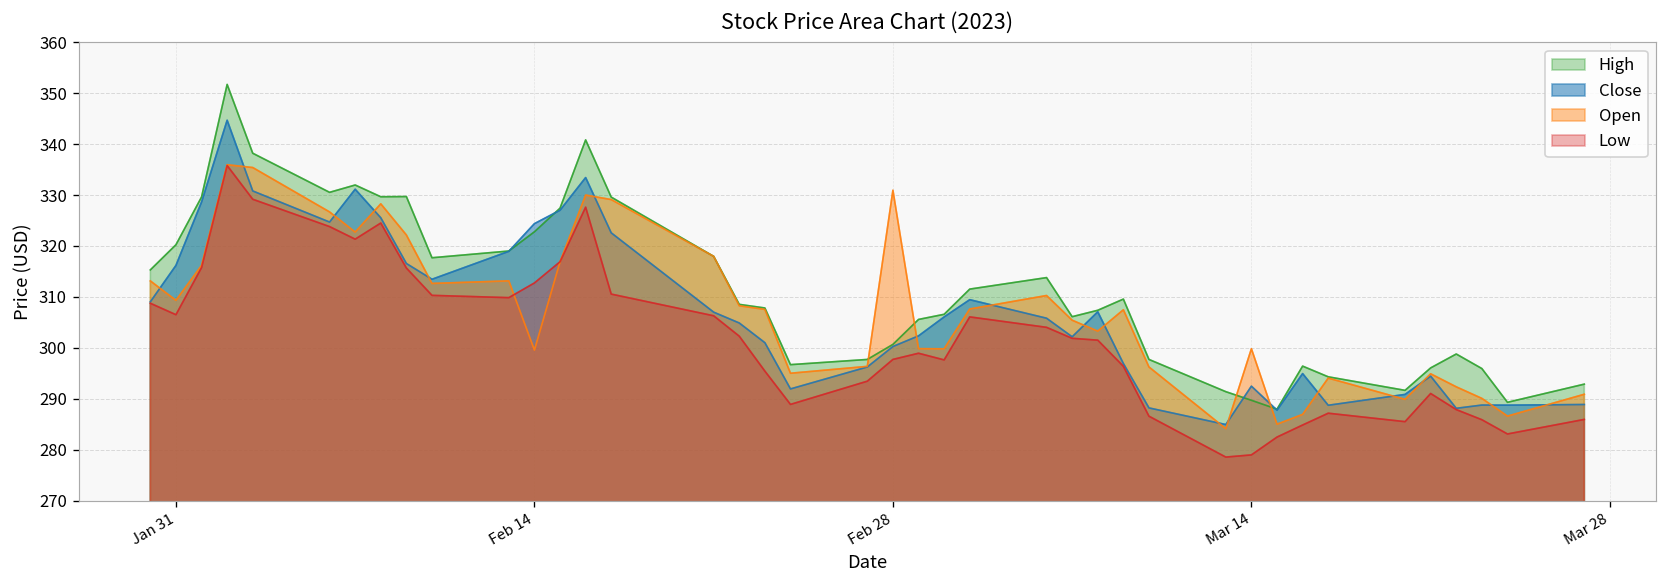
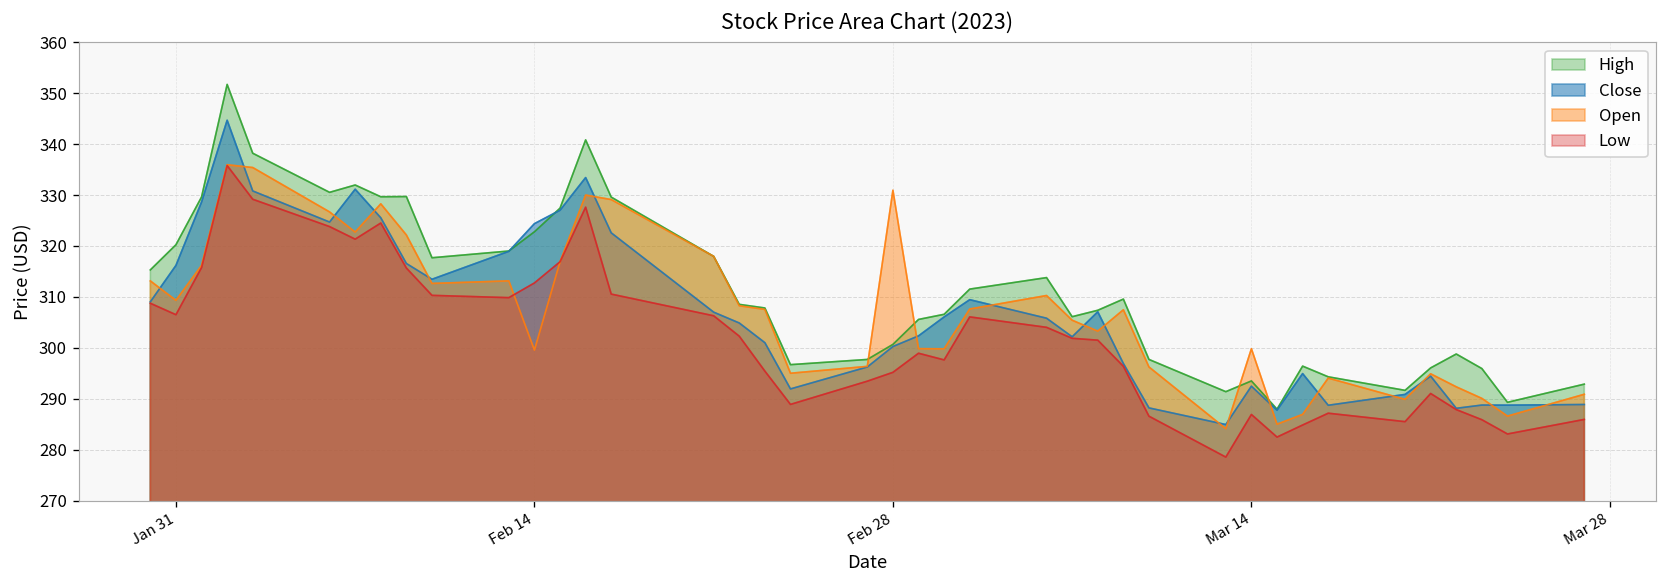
  {
    "High": {
      "Jan 31": 320,
      "Feb 14": 323,
-     "Mar 14": 290
+     "Mar 14": 293
    },
    "Close": {
      "Jan 31": 316,
      "Feb 14": 324,
      "Mar 14": 292
    },
    "Open": {
      "Jan 31": 309,
      "Feb 14": 300,
      "Feb 28": 331,
      "Mar 14": 300
    },
    "Low": {
      "Jan 31": 307,
      "Feb 14": 313,
-     "Feb 28": 298,
-     "Mar 14": 279
+     "Feb 28": 295,
+     "Mar 14": 287
    }
  }
